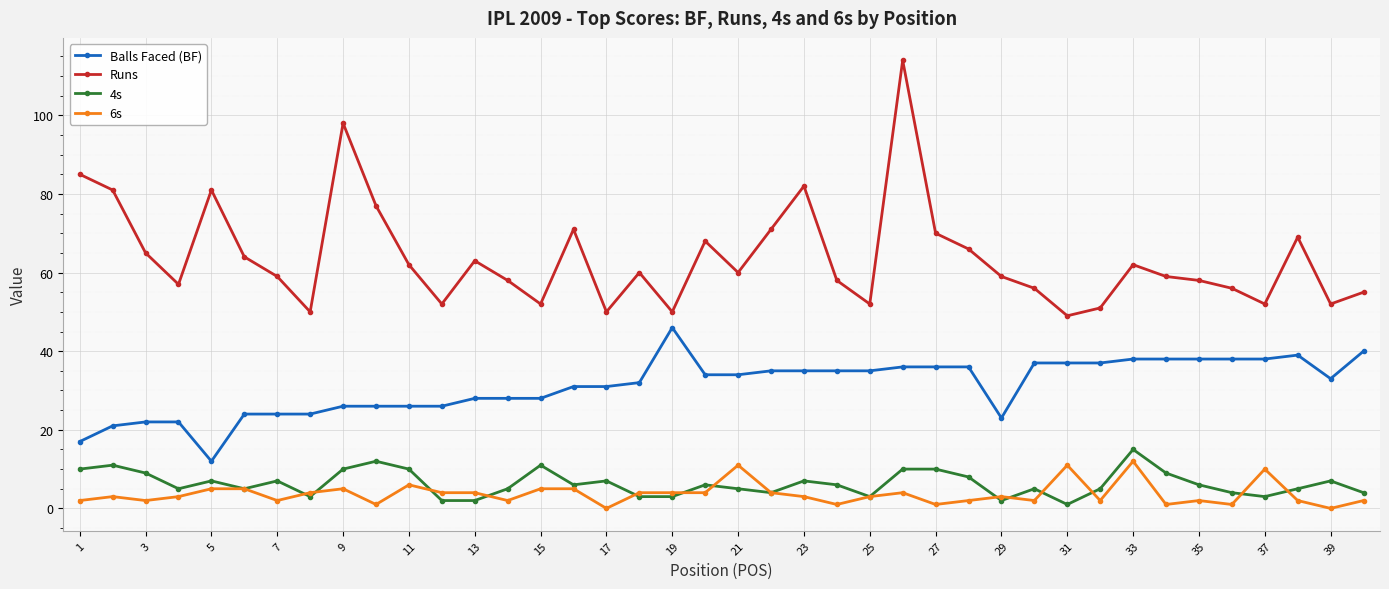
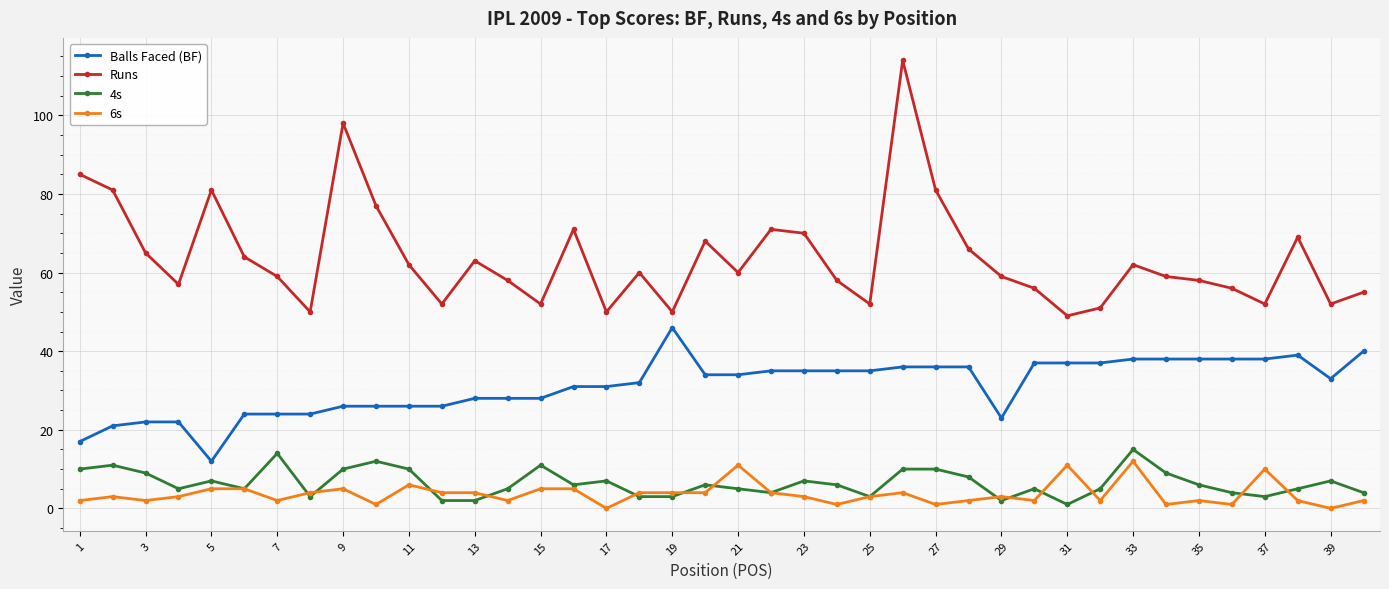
  {
    "Balls Faced (BF)": {
      "1": 17,
      "3": 22,
      "5": 12,
      "7": 24,
      "9": 26,
      "11": 26,
      "13": 28,
      "15": 28,
      "17": 31,
      "19": 46,
      "21": 34,
      "23": 35,
      "25": 35,
      "27": 36,
      "29": 23,
      "31": 37,
      "33": 38,
      "35": 38,
      "37": 38,
      "39": 33
    },
    "Runs": {
      "1": 85,
      "3": 65,
      "5": 81,
      "7": 59,
      "9": 98,
      "11": 62,
      "13": 63,
      "15": 52,
      "17": 50,
      "19": 50,
      "21": 60,
-     "23": 82,
+     "23": 70,
      "25": 52,
-     "27": 70,
+     "27": 81,
      "29": 59,
      "31": 49,
      "33": 62,
      "35": 58,
      "37": 52,
      "39": 52
    },
    "4s": {
      "1": 10,
      "3": 9,
      "5": 7,
-     "7": 7,
+     "7": 14,
      "9": 10,
      "11": 10,
      "13": 2,
      "15": 11,
      "17": 7,
      "19": 3,
      "21": 5,
      "23": 7,
      "27": 10,
      "29": 2,
      "31": 1,
      "33": 15,
      "35": 6,
      "37": 3,
      "39": 7
    },
    "6s": {
      "1": 2,
      "3": 2,
      "5": 5,
      "7": 2,
      "9": 5,
      "11": 6,
      "13": 4,
      "15": 5,
      "17": 0,
      "19": 4,
      "21": 11,
      "23": 3,
      "27": 1,
      "29": 3,
      "31": 11,
      "33": 12,
      "35": 2,
      "37": 10,
      "39": 0
    }
  }
